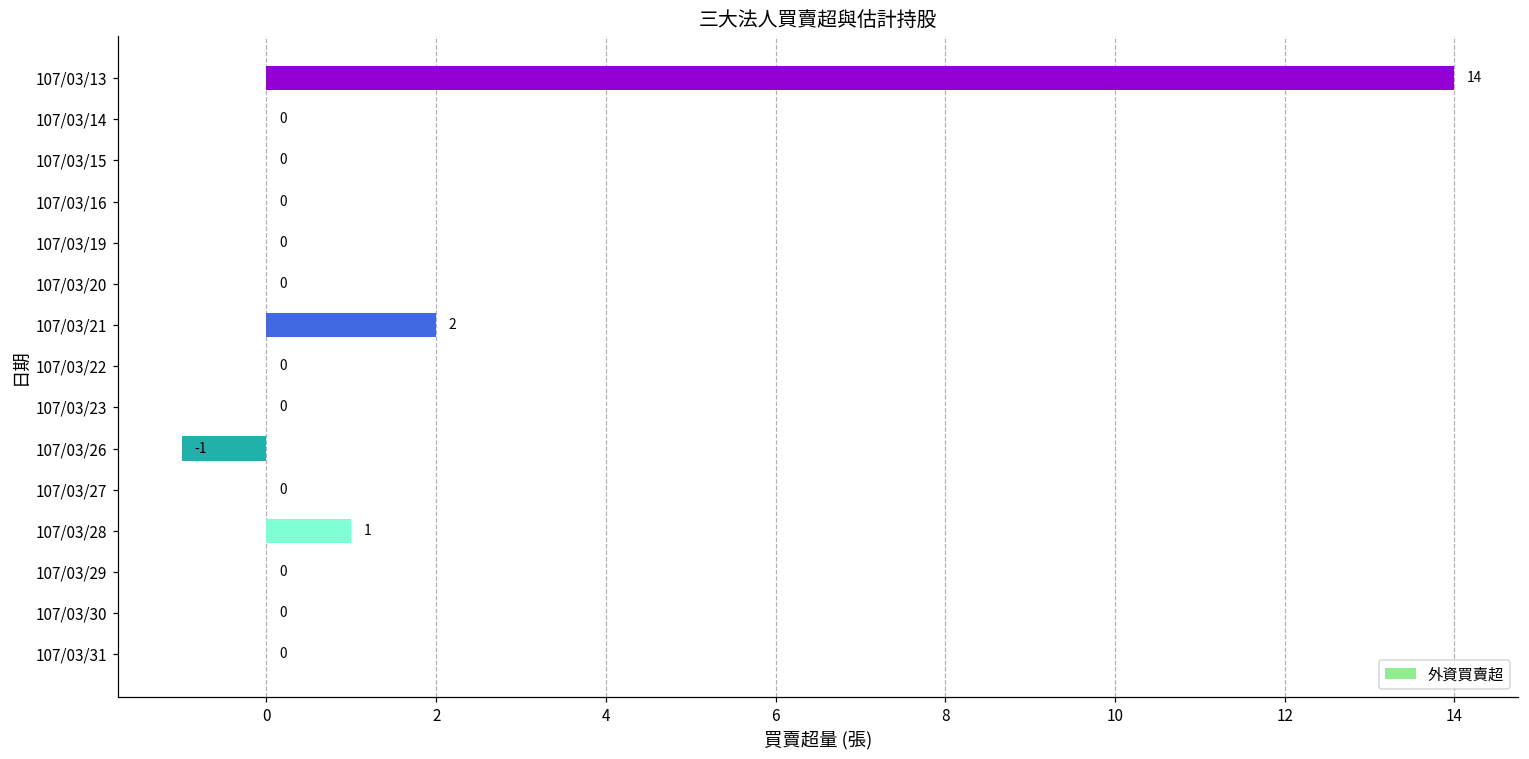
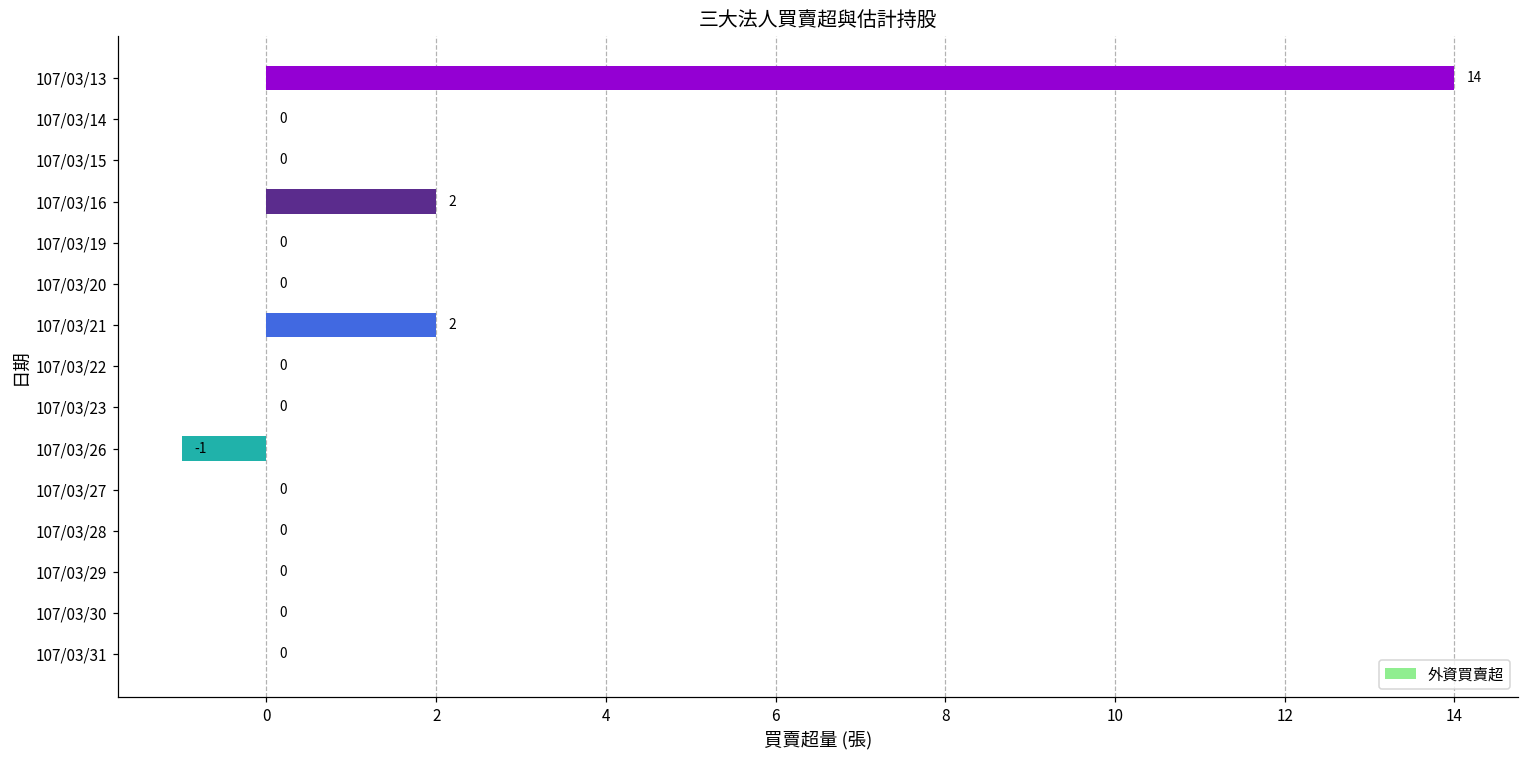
  {
    "107/03/13": 14,
    "107/03/14": 0,
    "107/03/15": 0,
-   "107/03/16": 0,
+   "107/03/16": 2,
    "107/03/19": 0,
    "107/03/20": 0,
    "107/03/21": 2,
    "107/03/22": 0,
    "107/03/23": 0,
    "107/03/26": -1,
    "107/03/27": 0,
-   "107/03/28": 1,
+   "107/03/28": 0,
    "107/03/29": 0,
    "107/03/30": 0,
    "107/03/31": 0
  }
